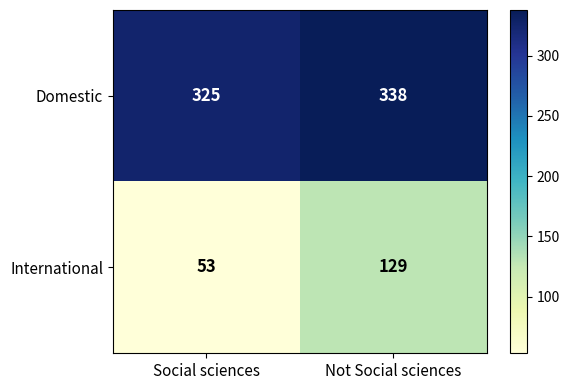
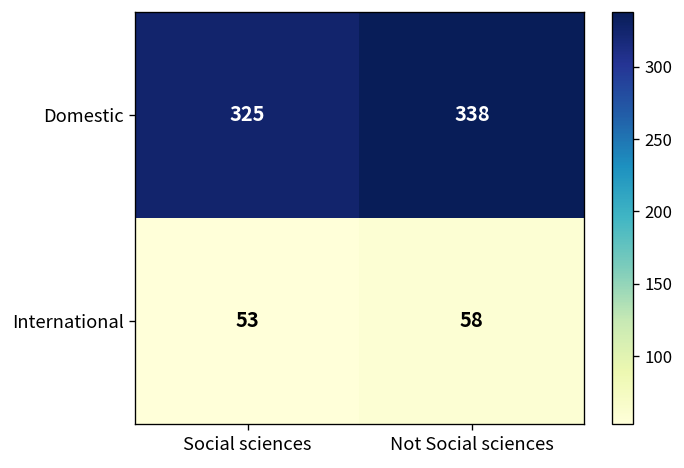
  {
    "Domestic": {
      "Social sciences": 325,
      "Not Social sciences": 338
    },
    "International": {
      "Social sciences": 53,
-     "Not Social sciences": 129
+     "Not Social sciences": 58
    }
  }
